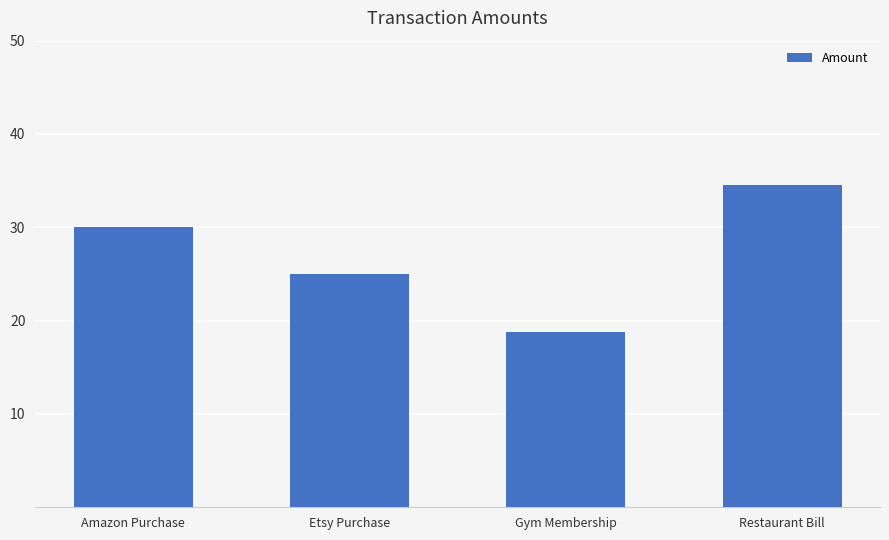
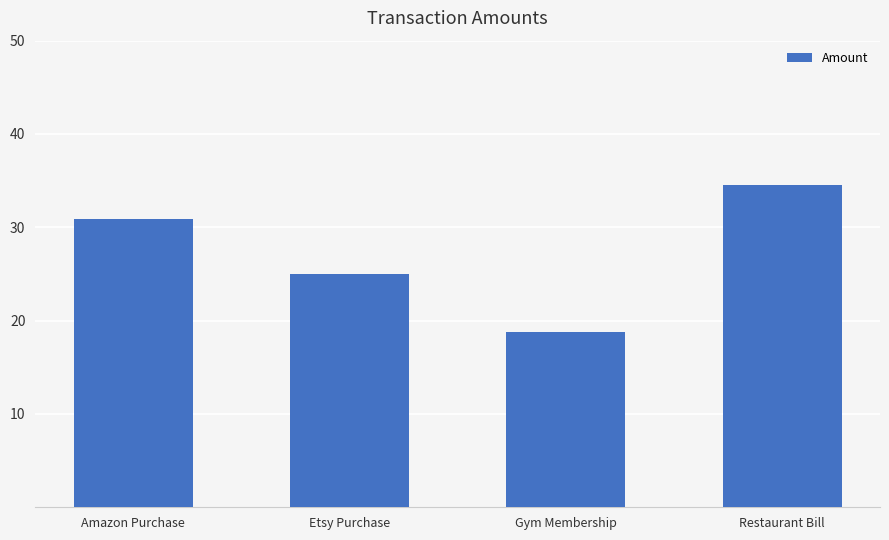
  {
-   "Amazon Purchase": 30,
+   "Amazon Purchase": 31,
    "Etsy Purchase": 25,
    "Gym Membership": 19,
    "Restaurant Bill": 35
  }
